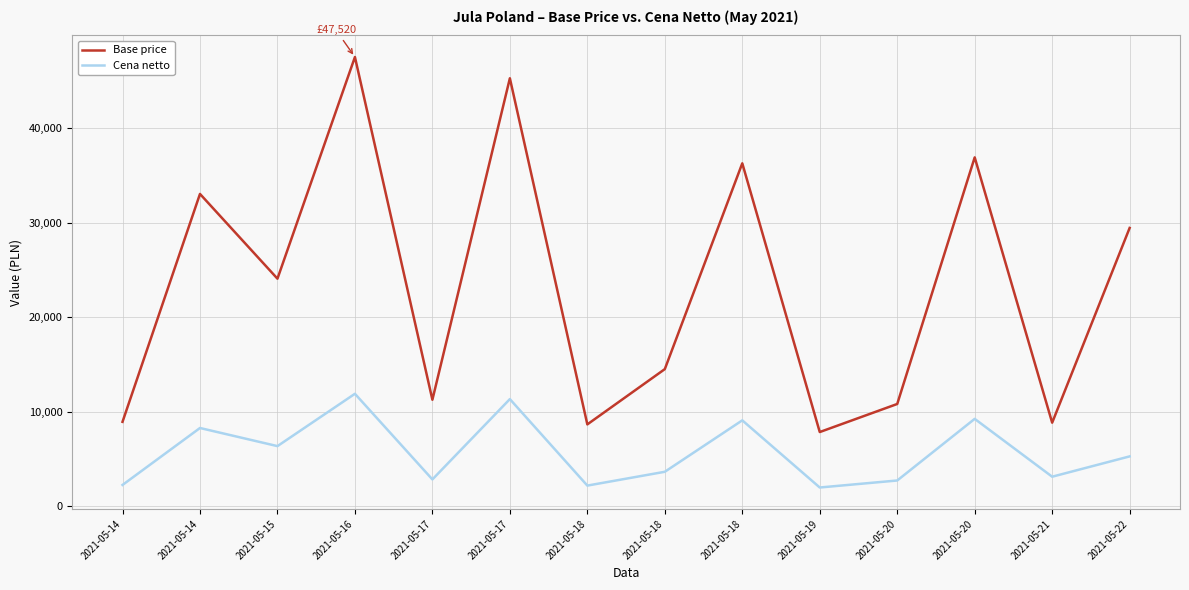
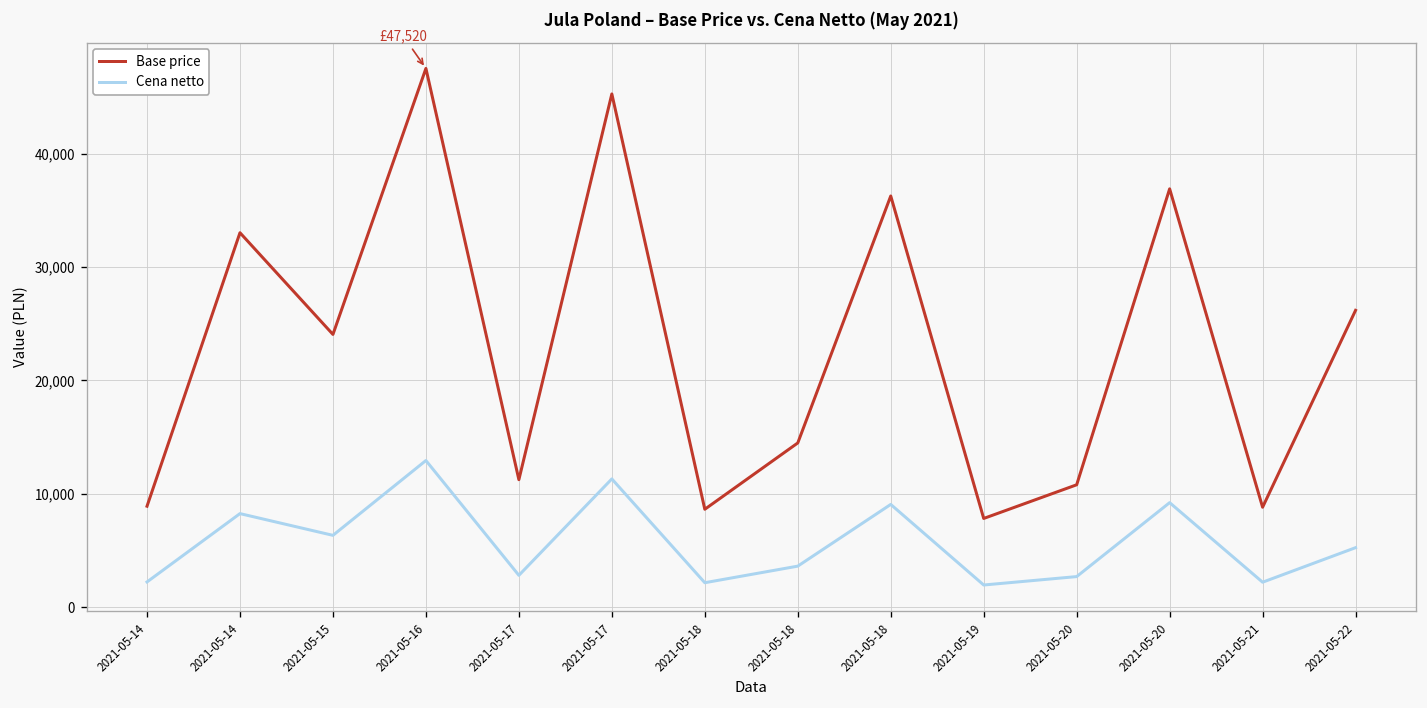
  {
    "Base price": {
      "2021-05-15": "24,000",
      "2021-05-19": "8,000",
      "2021-05-21": "9,000",
-     "2021-05-22": "29,000"
+     "2021-05-22": "26,000"
    },
    "Cena netto": {
      "2021-05-15": "6,000",
-     "2021-05-16": "12,000",
+     "2021-05-16": "13,000",
      "2021-05-19": "2,000",
-     "2021-05-21": "3,000",
+     "2021-05-21": "2,000",
      "2021-05-22": "5,000"
    }
  }
